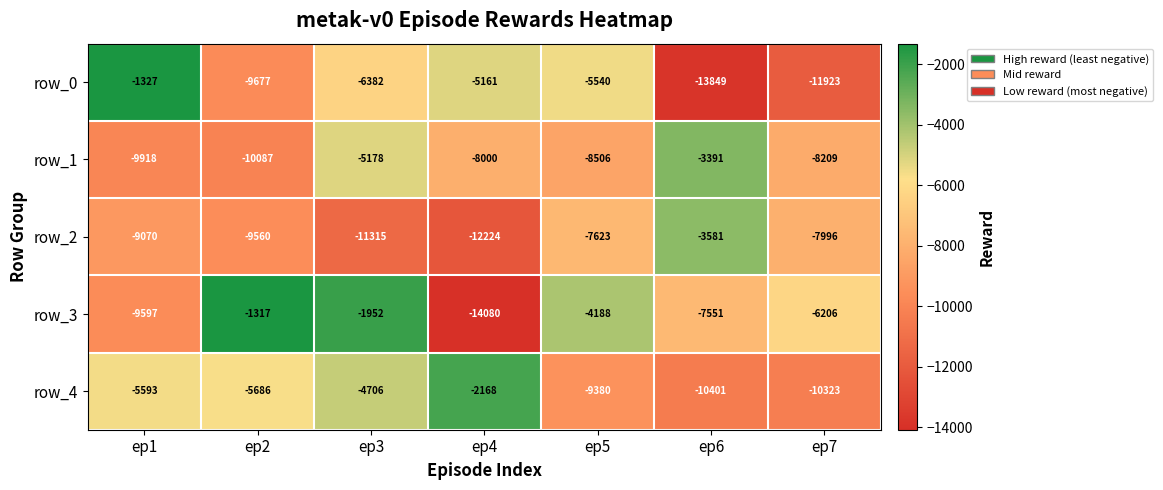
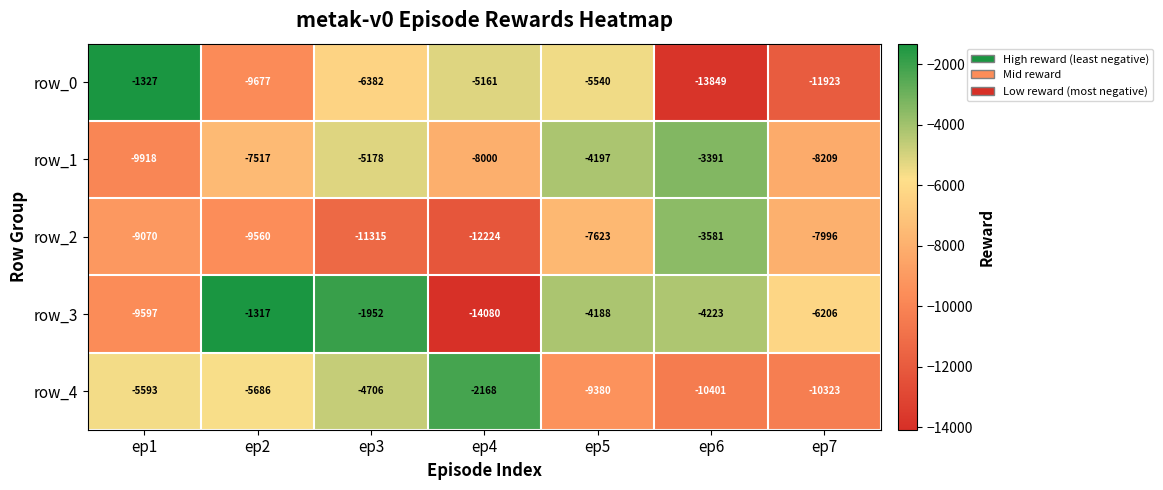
  {
    "row_0": {
      "ep1": -1327,
      "ep2": -9677,
      "ep3": -6382,
      "ep4": -5161,
      "ep5": -5540,
      "ep6": -13849,
      "ep7": -11923
    },
    "row_1": {
      "ep1": -9918,
-     "ep2": -10087,
+     "ep2": -7517,
      "ep3": -5178,
      "ep4": -8000,
-     "ep5": -8506,
+     "ep5": -4197,
      "ep6": -3391,
      "ep7": -8209
    },
    "row_2": {
      "ep1": -9070,
      "ep2": -9560,
      "ep3": -11315,
      "ep4": -12224,
      "ep5": -7623,
      "ep6": -3581,
      "ep7": -7996
    },
    "row_3": {
      "ep1": -9597,
      "ep2": -1317,
      "ep3": -1952,
      "ep4": -14080,
      "ep5": -4188,
-     "ep6": -7551,
+     "ep6": -4223,
      "ep7": -6206
    },
    "row_4": {
      "ep1": -5593,
      "ep2": -5686,
      "ep3": -4706,
      "ep4": -2168,
      "ep5": -9380,
      "ep6": -10401,
      "ep7": -10323
    }
  }
